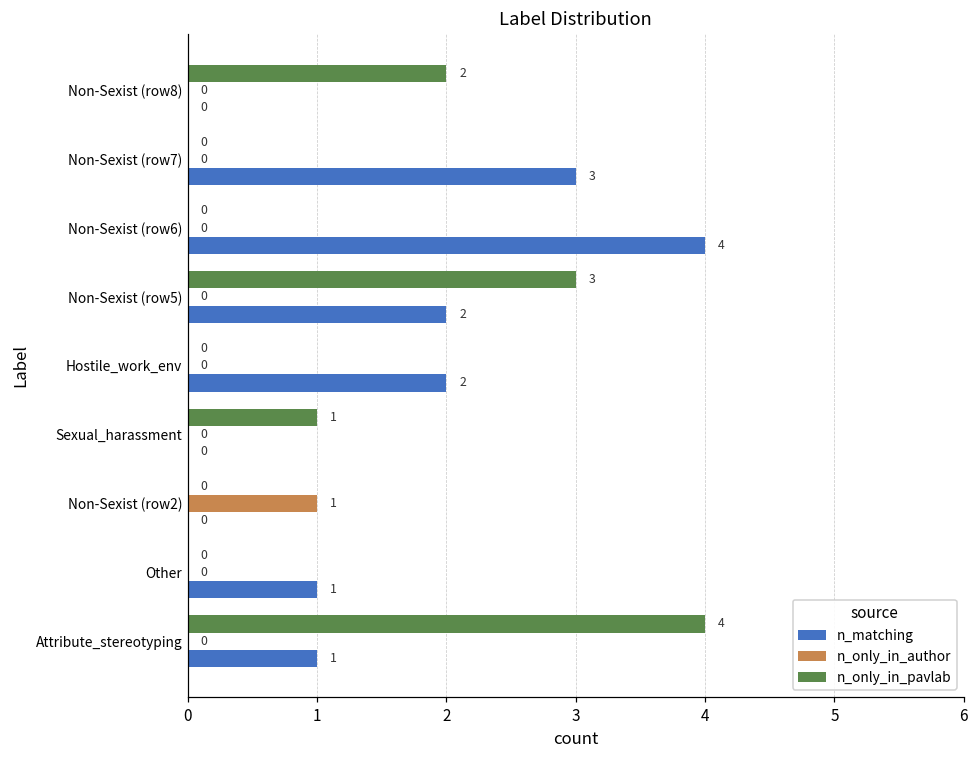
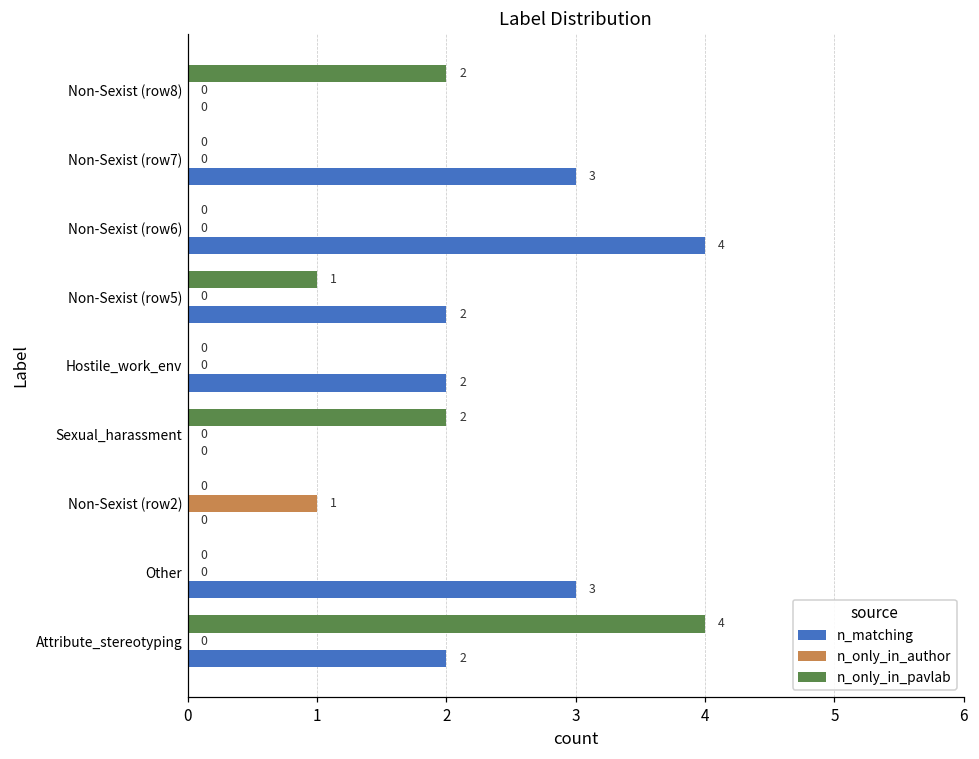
  {
    "n_matching": {
      "Non-Sexist (row8)": 0,
      "Non-Sexist (row7)": 3,
      "Non-Sexist (row6)": 4,
      "Non-Sexist (row5)": 2,
      "Hostile_work_env": 2,
      "Sexual_harassment": 0,
      "Non-Sexist (row2)": 0,
-     "Other": 1,
-     "Attribute_stereotyping": 1
+     "Other": 3,
+     "Attribute_stereotyping": 2
    },
    "n_only_in_author": {
      "Non-Sexist (row8)": 0,
      "Non-Sexist (row7)": 0,
      "Non-Sexist (row6)": 0,
      "Non-Sexist (row5)": 0,
      "Hostile_work_env": 0,
      "Sexual_harassment": 0,
      "Non-Sexist (row2)": 1,
      "Other": 0,
      "Attribute_stereotyping": 0
    },
    "n_only_in_pavlab": {
      "Non-Sexist (row8)": 2,
      "Non-Sexist (row7)": 0,
      "Non-Sexist (row6)": 0,
-     "Non-Sexist (row5)": 3,
+     "Non-Sexist (row5)": 1,
      "Hostile_work_env": 0,
-     "Sexual_harassment": 1,
+     "Sexual_harassment": 2,
      "Non-Sexist (row2)": 0,
      "Other": 0,
      "Attribute_stereotyping": 4
    }
  }
